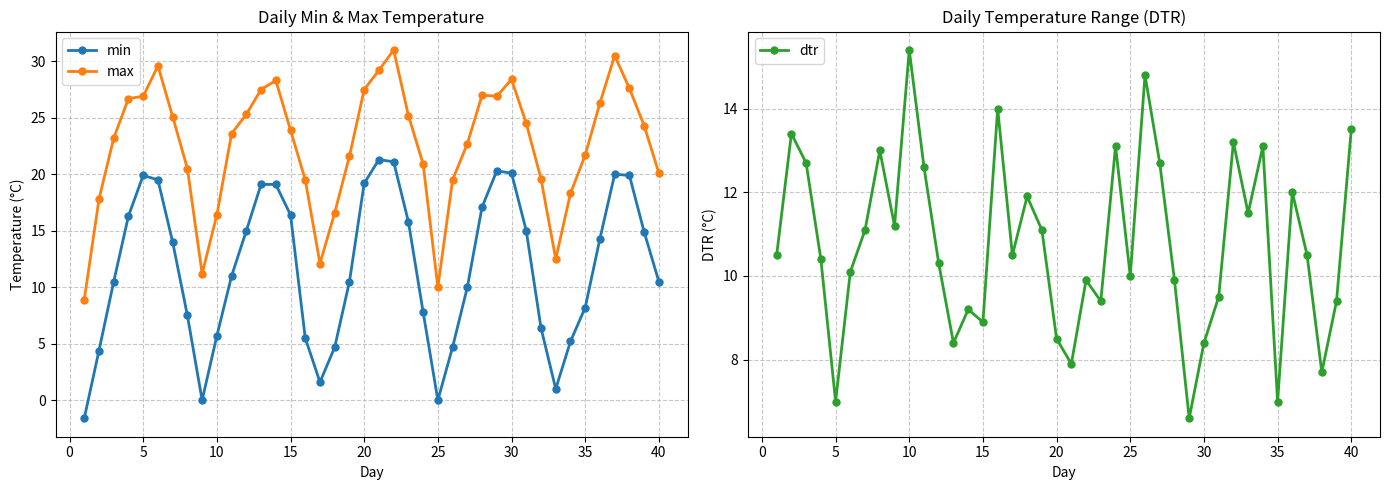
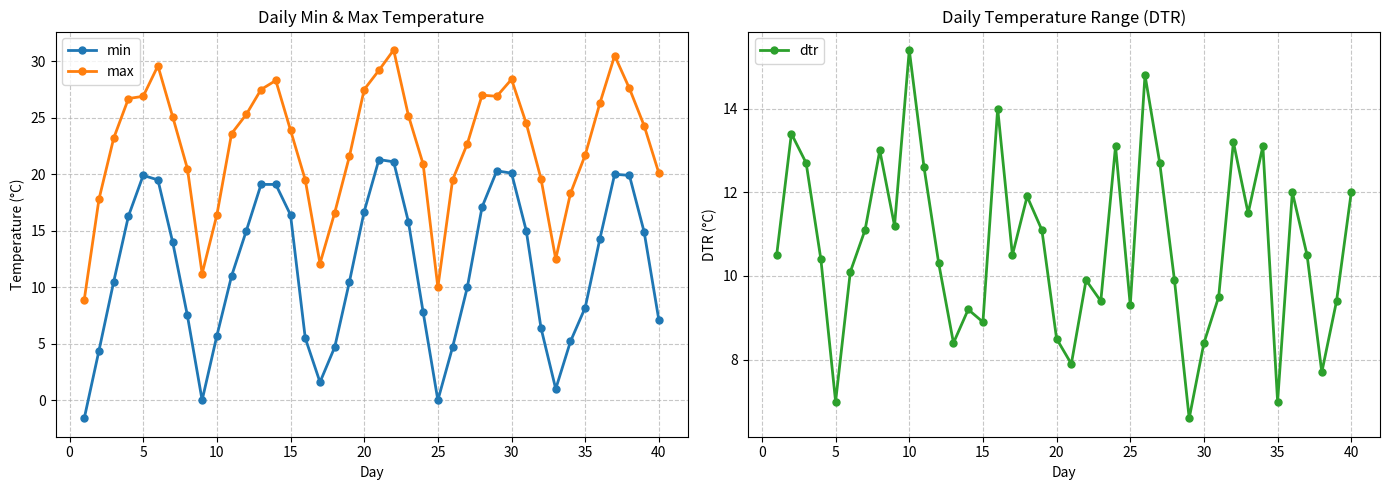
  {
    "Daily Min & Max Temperature": {
      "min": {
        "5": 19.9,
        "10": 5.7,
        "15": 16.4,
-       "20": 19.2,
+       "20": 16.7,
        "25": 0.0,
        "30": 20.1,
        "35": 8.2,
-       "40": 10.5
+       "40": 7.1
      },
      "max": {
        "5": 26.9,
        "10": 16.4,
        "15": 23.9,
        "20": 27.5,
        "25": 10.0,
        "30": 28.4,
        "35": 21.7,
        "40": 20.1
      }
    },
    "Daily Temperature Range (DTR)": {
      "5": 7.0,
      "10": 15.4,
      "15": 8.9,
      "20": 8.5,
-     "25": 10.0,
+     "25": 9.3,
      "30": 8.4,
      "35": 7.0,
-     "40": 13.5
+     "40": 12.0
    }
  }
